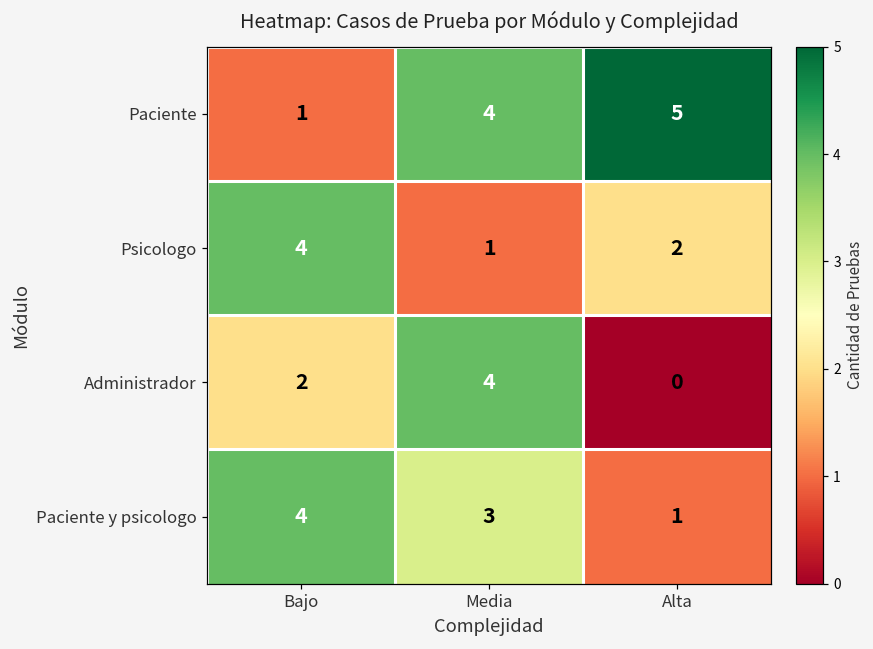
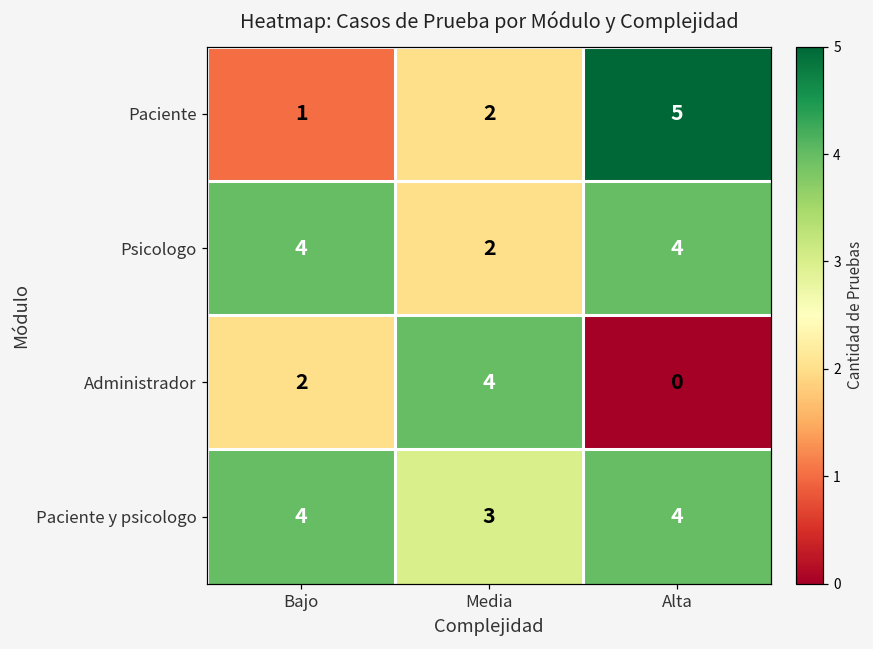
  {
    "Paciente": {
      "Bajo": 1,
-     "Media": 4,
+     "Media": 2,
      "Alta": 5
    },
    "Psicologo": {
      "Bajo": 4,
-     "Media": 1,
-     "Alta": 2
+     "Media": 2,
+     "Alta": 4
    },
    "Administrador": {
      "Bajo": 2,
      "Media": 4,
      "Alta": 0
    },
    "Paciente y psicologo": {
      "Bajo": 4,
      "Media": 3,
-     "Alta": 1
+     "Alta": 4
    }
  }
